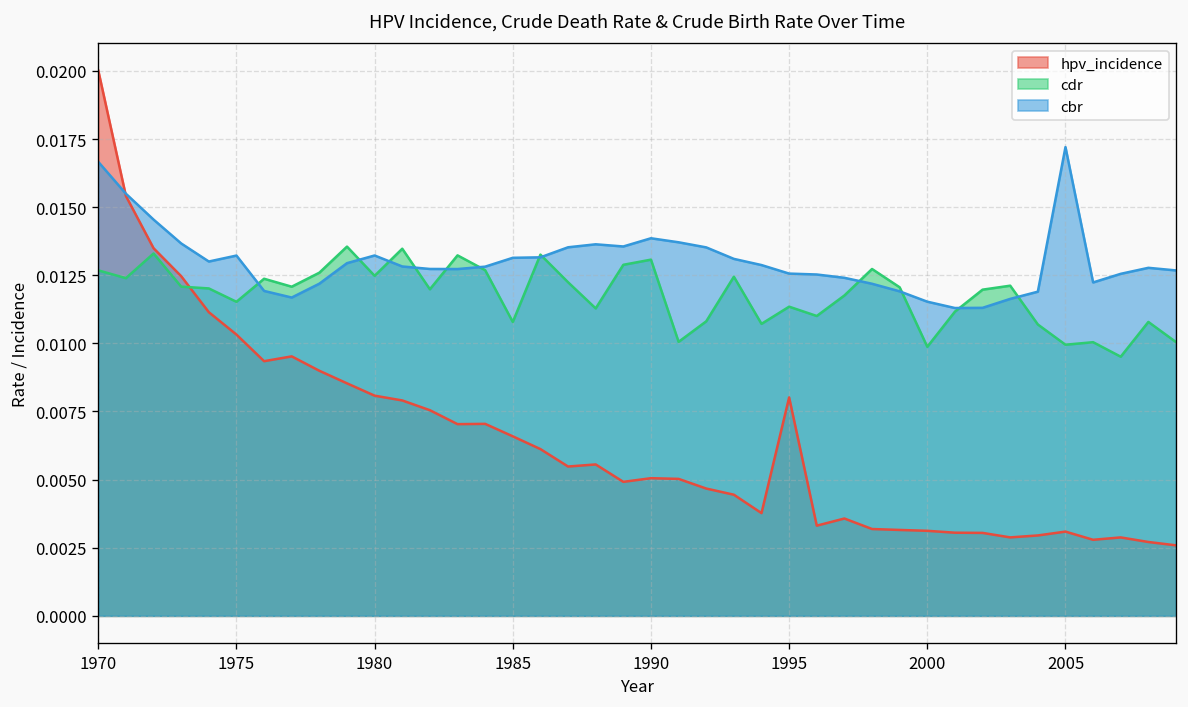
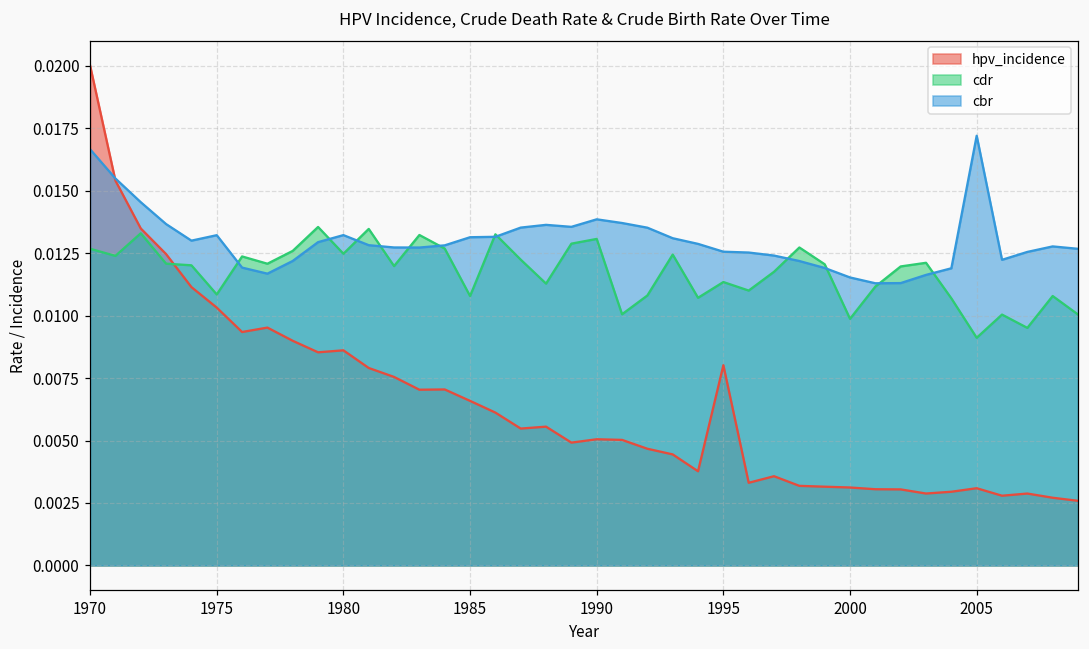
  {
    "hpv_incidence": {
      "1970": 0.0200,
      "1975": 0.0103,
-     "1980": 0.0081,
+     "1980": 0.0086,
      "1985": 0.0066,
      "1990": 0.0051,
      "1995": 0.0080,
      "2000": 0.0031,
      "2005": 0.0031
    },
    "cdr": {
      "1970": 0.0127,
-     "1975": 0.0115,
+     "1975": 0.0109,
      "1980": 0.0125,
      "1985": 0.0108,
      "1990": 0.0131,
      "1995": 0.0113,
      "2000": 0.0099,
-     "2005": 0.0100
+     "2005": 0.0091
    },
    "cbr": {
      "1970": 0.0167,
      "1975": 0.0132,
      "1980": 0.0132,
      "1985": 0.0131,
      "1990": 0.0139,
      "1995": 0.0126,
      "2000": 0.0115,
      "2005": 0.0172
    }
  }
